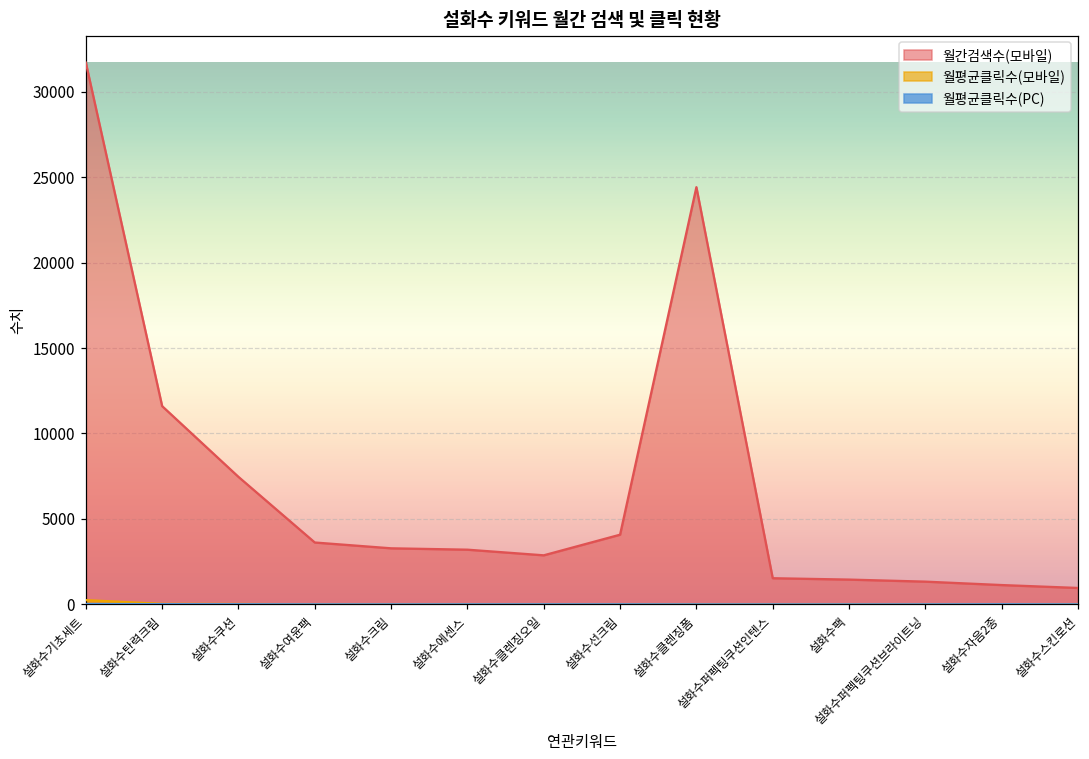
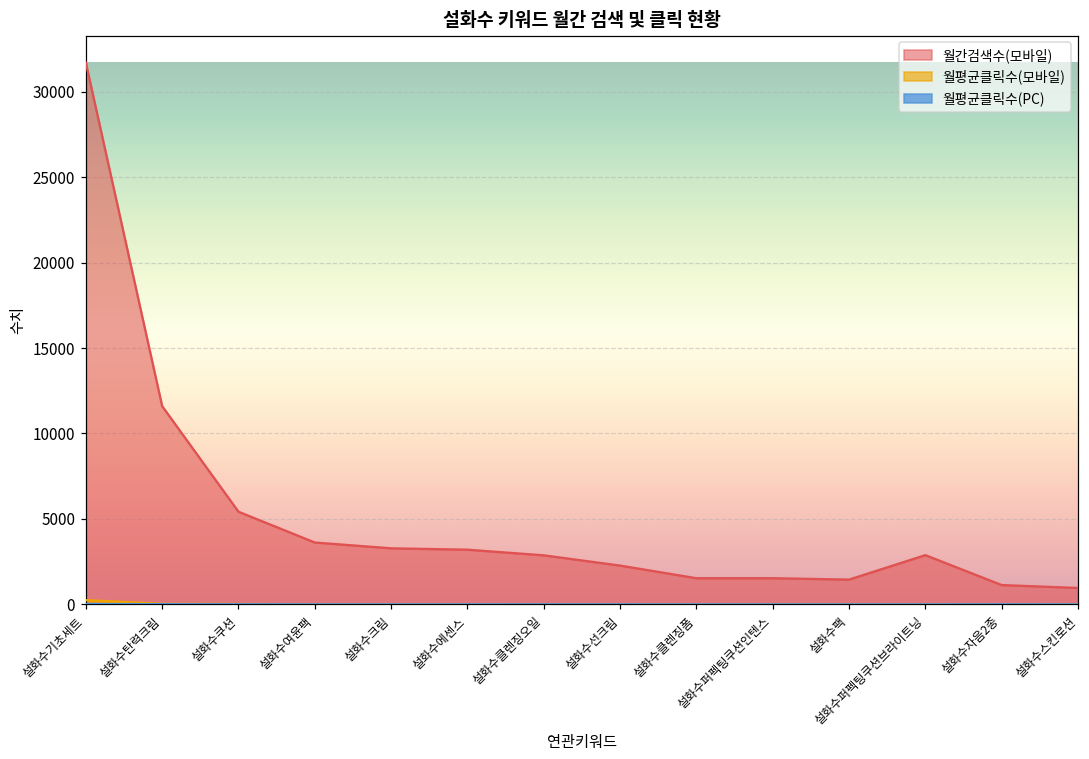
  {
    "월간검색수(모바일)": {
      "설화수기초세트": 31700,
      "설화수탄력크림": 11600,
-     "설화수쿠션": 7500,
+     "설화수쿠션": 5400,
      "설화수여윤팩": 3600,
      "설화수크림": 3300,
      "설화수에센스": 3200,
      "설화수클렌징오일": 2900,
-     "설화수선크림": 4100,
-     "설화수클렌징폼": 24400,
+     "설화수선크림": 2300,
+     "설화수클렌징폼": 1500,
      "설화수퍼펙팅쿠션인텐스": 1500,
      "설화수팩": 1500,
-     "설화수퍼펙팅쿠션브라이트닝": 1300,
+     "설화수퍼펙팅쿠션브라이트닝": 2900,
      "설화수자음2종": 1100,
      "설화수스킨로션": 1000
    },
    "월평균클릭수(모바일)": {
      "설화수기초세트": 200
    },
    "월평균클릭수(PC)": {
      "설화수기초세트": 0
    }
  }
